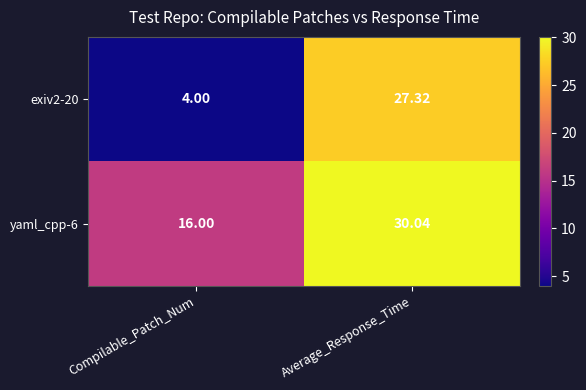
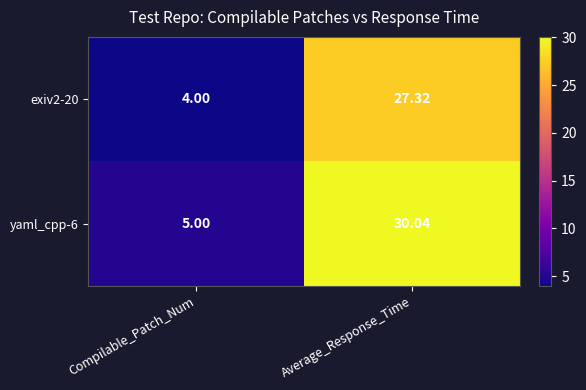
  {
    "exiv2-20": {
      "Compilable_Patch_Num": 4.00,
      "Average_Response_Time": 27.32
    },
    "yaml_cpp-6": {
-     "Compilable_Patch_Num": 16.00,
+     "Compilable_Patch_Num": 5.00,
      "Average_Response_Time": 30.04
    }
  }
